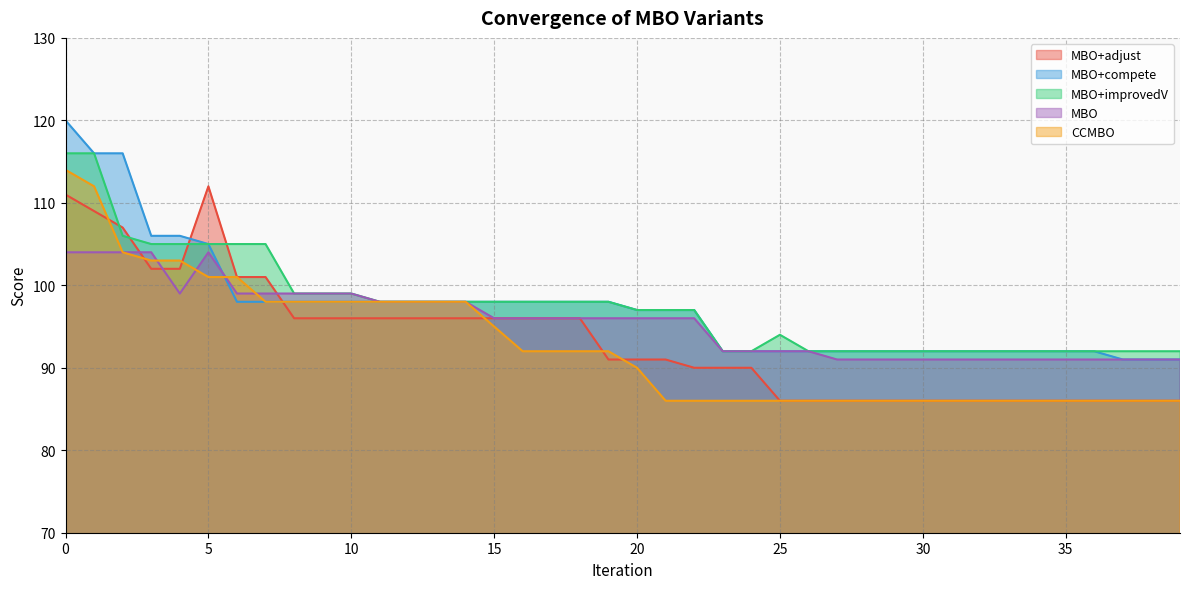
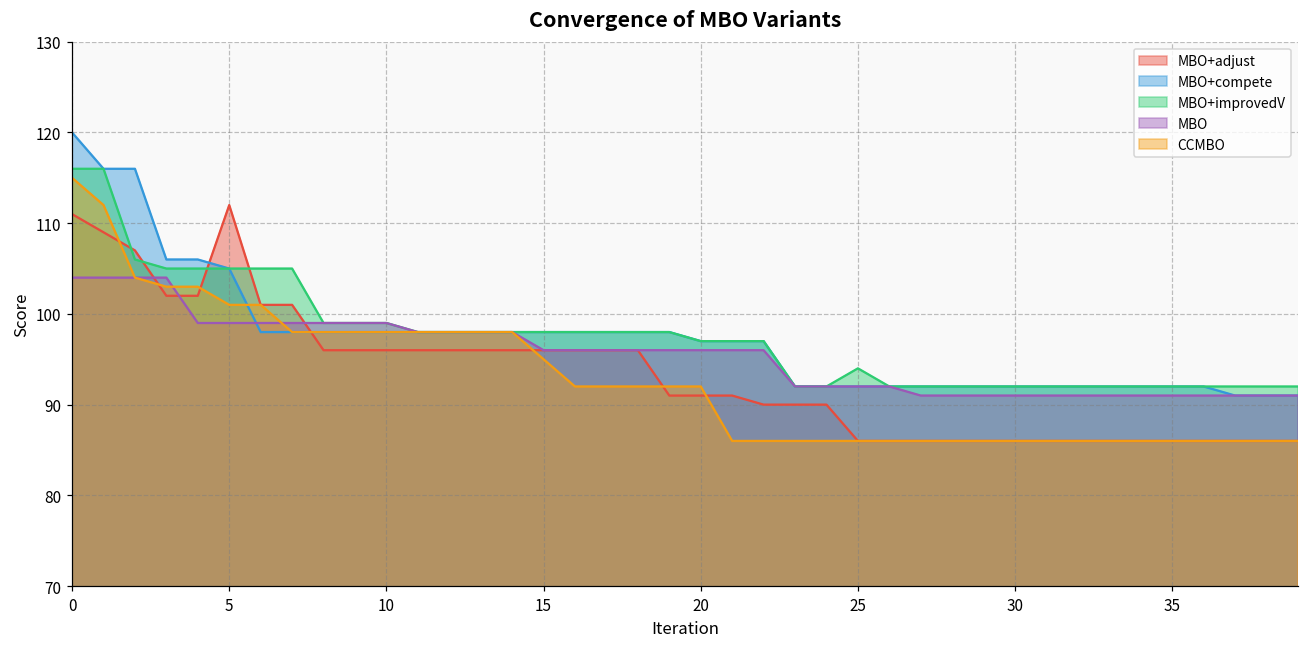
  {
    "MBO+adjust": {
      "0": 111,
      "5": 112,
      "10": 96,
      "20": 91
    },
    "MBO+compete": {
      "0": 120
    },
    "MBO+improvedV": {
      "0": 116,
      "25": 94
    },
    "MBO": {
      "0": 104,
-     "5": 104,
+     "5": 99,
      "20": 96,
      "30": 91,
      "35": 91
    },
    "CCMBO": {
-     "0": 114,
+     "0": 115,
      "5": 101,
      "15": 95,
-     "20": 90
+     "20": 92
    }
  }
